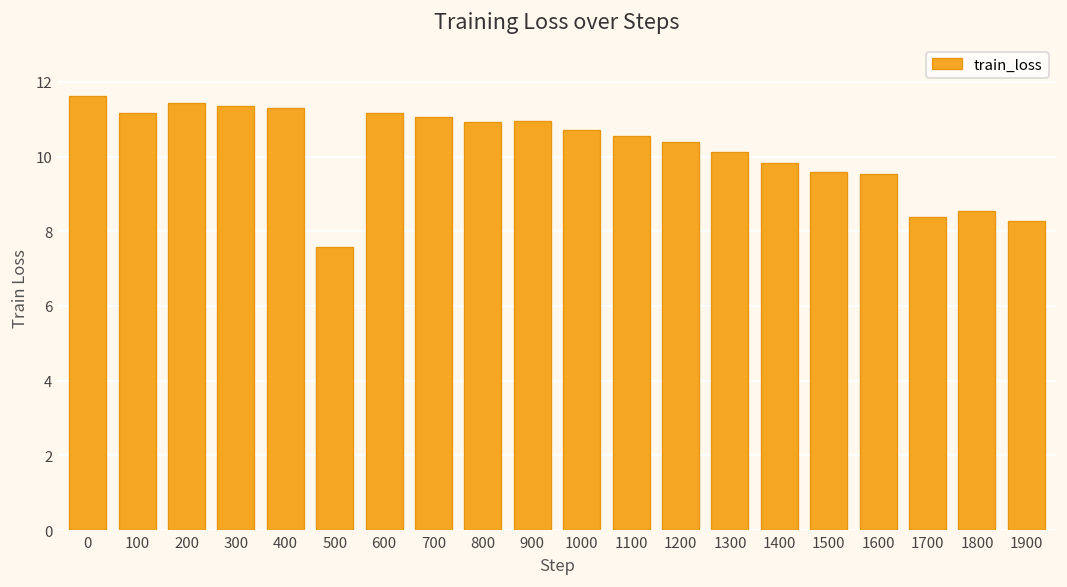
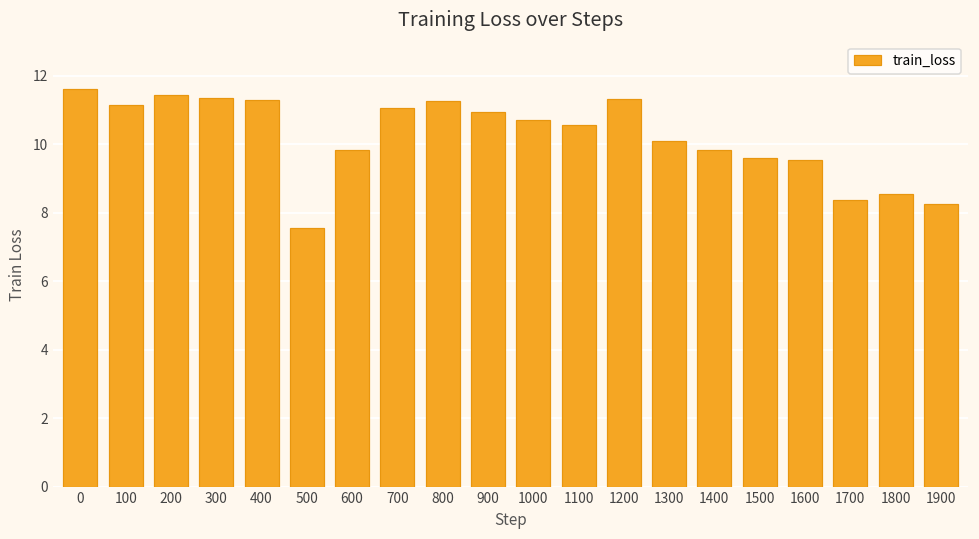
  {
    "0": 11.6,
    "100": 11.2,
    "200": 11.4,
    "300": 11.4,
    "400": 11.3,
    "500": 7.6,
-   "600": 11.2,
+   "600": 9.8,
    "700": 11.1,
-   "800": 10.9,
+   "800": 11.3,
    "900": 10.9,
    "1000": 10.7,
    "1100": 10.6,
-   "1200": 10.4,
+   "1200": 11.3,
    "1300": 10.1,
    "1400": 9.8,
    "1500": 9.6,
    "1600": 9.5,
    "1700": 8.4,
    "1800": 8.5,
    "1900": 8.3
  }
